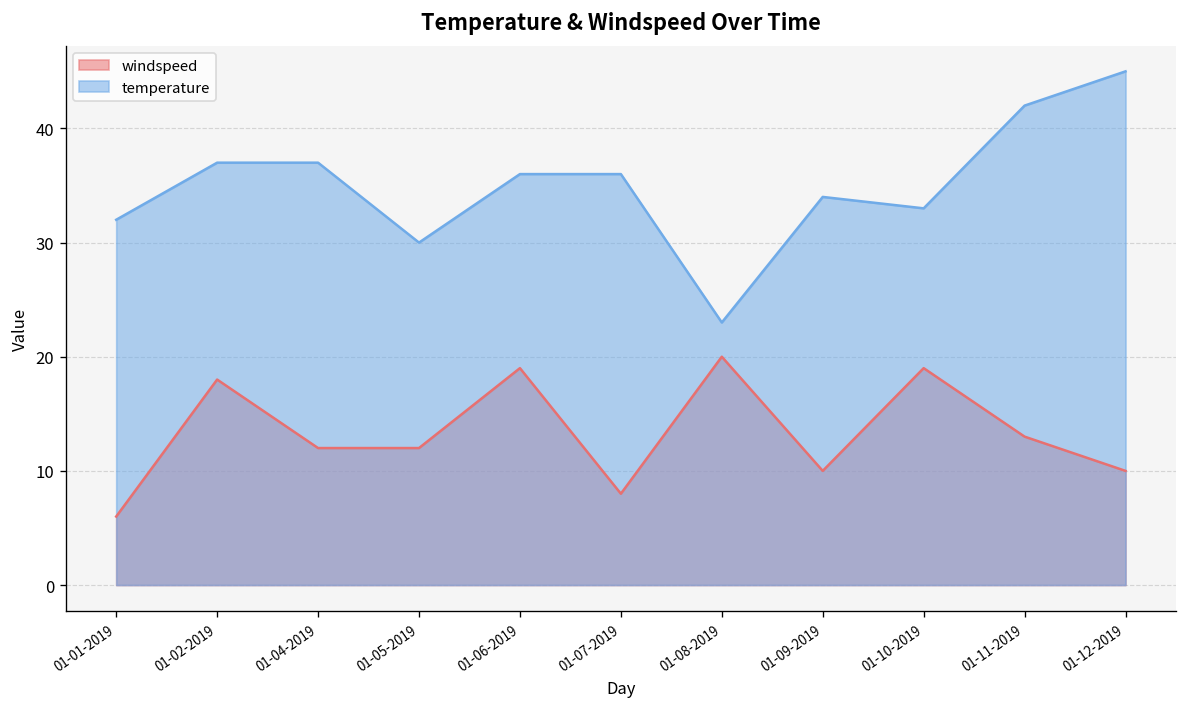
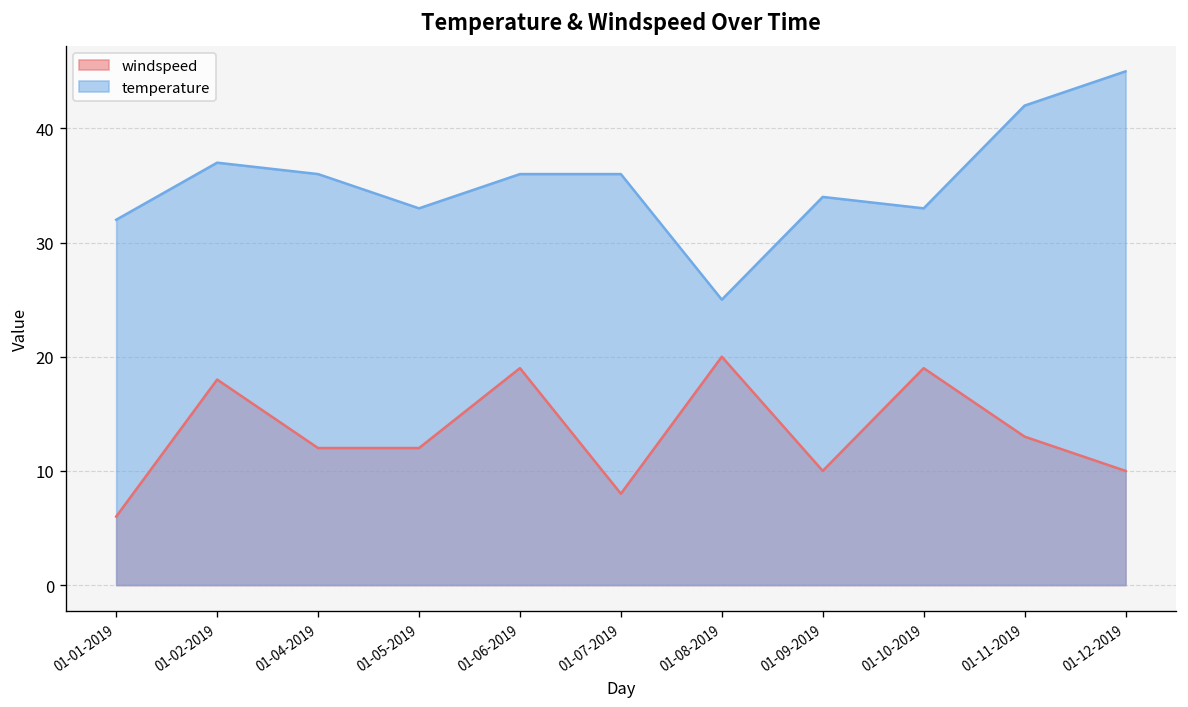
  {
    "windspeed": {
      "01-01-2019": 6,
      "01-02-2019": 18,
      "01-04-2019": 12,
      "01-05-2019": 12,
      "01-06-2019": 19,
      "01-07-2019": 8,
      "01-08-2019": 20,
      "01-09-2019": 10,
      "01-10-2019": 19,
      "01-11-2019": 13,
      "01-12-2019": 10
    },
    "temperature": {
      "01-01-2019": 32,
      "01-02-2019": 37,
-     "01-04-2019": 37,
-     "01-05-2019": 30,
+     "01-04-2019": 36,
+     "01-05-2019": 33,
      "01-06-2019": 36,
      "01-07-2019": 36,
-     "01-08-2019": 23,
+     "01-08-2019": 25,
      "01-09-2019": 34,
      "01-10-2019": 33,
      "01-11-2019": 42,
      "01-12-2019": 45
    }
  }
